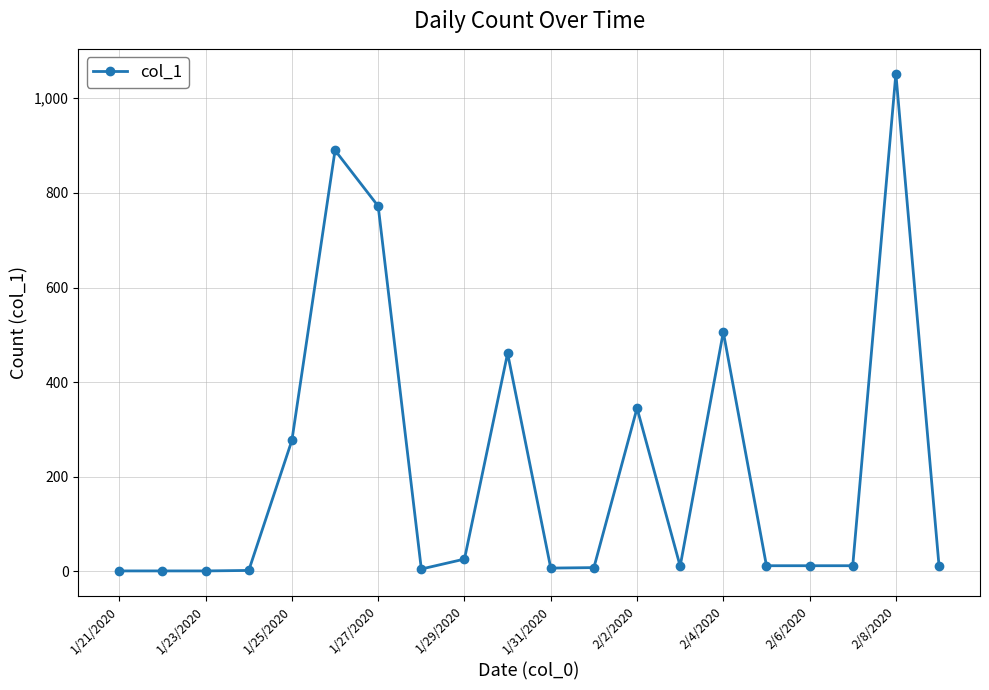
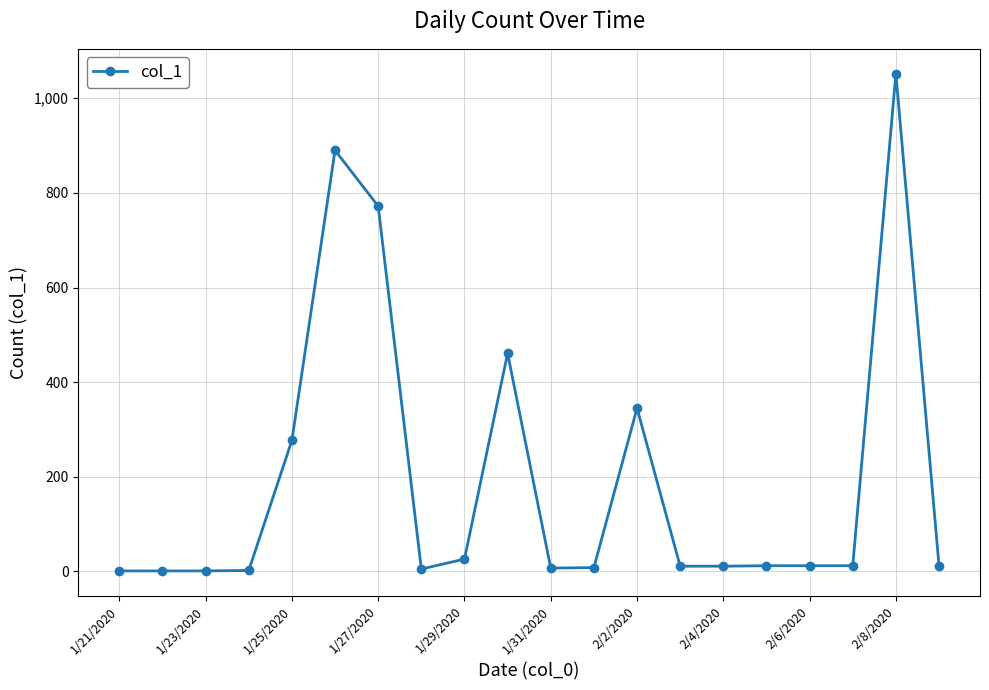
  {
    "1/21/2020": "0",
    "1/23/2020": "0",
    "1/25/2020": "280",
    "1/27/2020": "770",
    "1/29/2020": "30",
    "1/31/2020": "10",
    "2/2/2020": "350",
-   "2/4/2020": "510",
+   "2/4/2020": "10",
    "2/6/2020": "10",
    "2/8/2020": "1,050"
  }
